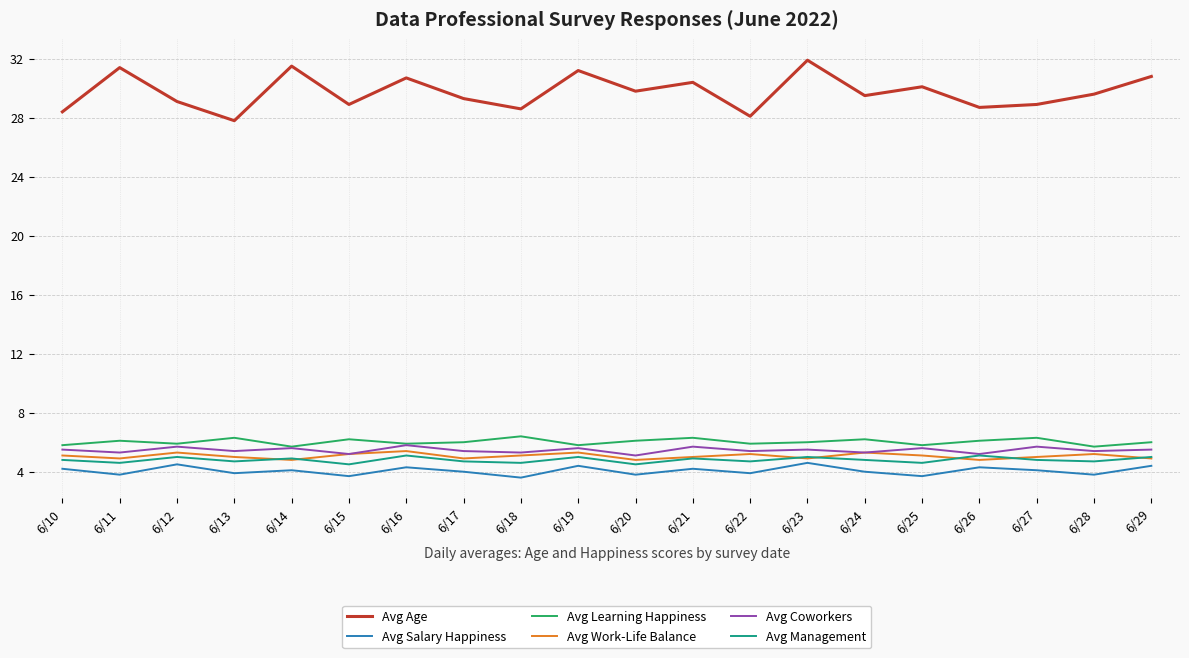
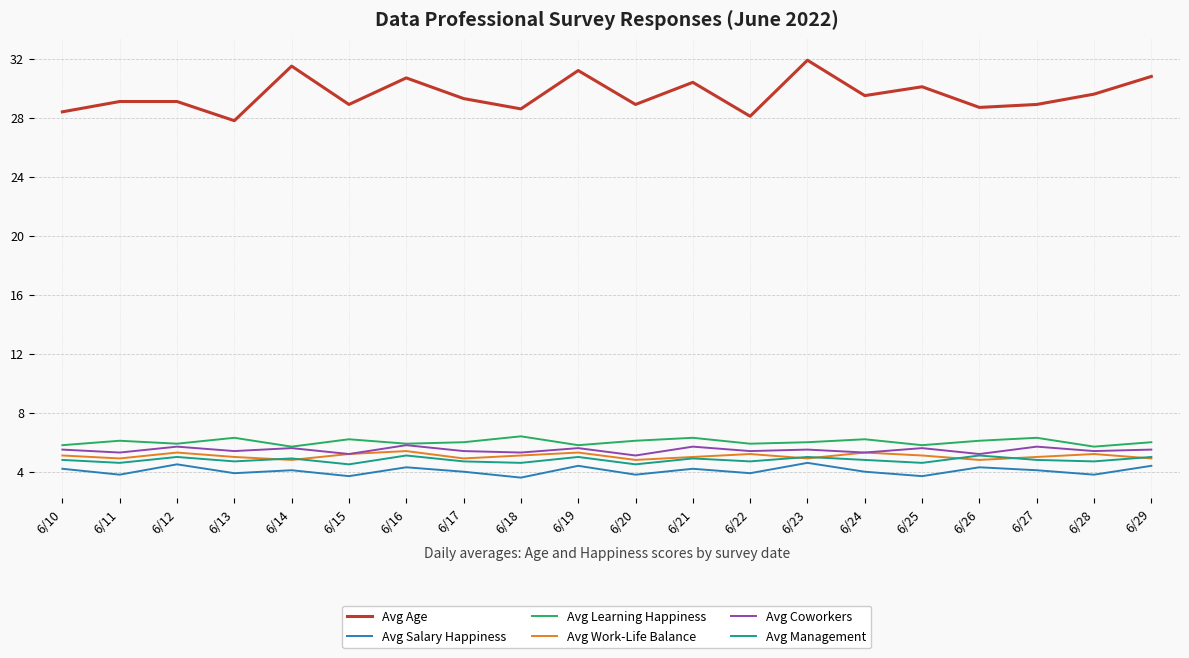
  {
    "Avg Age": {
      "6/10": 28.4,
-     "6/11": 31.4,
+     "6/11": 29.1,
      "6/12": 29.1,
      "6/13": 27.8,
      "6/14": 31.5,
      "6/15": 28.9,
      "6/16": 30.7,
      "6/17": 29.3,
      "6/18": 28.6,
      "6/19": 31.2,
-     "6/20": 29.8,
+     "6/20": 28.9,
      "6/21": 30.4,
      "6/22": 28.1,
      "6/23": 31.9,
      "6/24": 29.5,
      "6/25": 30.1,
      "6/26": 28.7,
      "6/27": 28.9,
      "6/28": 29.6,
      "6/29": 30.8
    },
    "Avg Salary Happiness": {
      "6/10": 4.2,
      "6/11": 3.8,
      "6/12": 4.5,
      "6/13": 3.9,
      "6/14": 4.1,
      "6/15": 3.7,
      "6/16": 4.3,
      "6/17": 4.0,
      "6/18": 3.6,
      "6/19": 4.4,
      "6/20": 3.8,
      "6/21": 4.2,
      "6/22": 3.9,
      "6/23": 4.6,
      "6/24": 4.0,
      "6/25": 3.7,
      "6/26": 4.3,
      "6/27": 4.1,
      "6/28": 3.8,
      "6/29": 4.4
    },
    "Avg Work-Life Balance": {
      "6/10": 5.1,
      "6/11": 4.9,
      "6/12": 5.3,
      "6/13": 5.0,
      "6/16": 5.4,
      "6/17": 4.9,
      "6/18": 5.1,
      "6/19": 5.3,
      "6/20": 4.8,
      "6/22": 5.2,
      "6/25": 5.1,
      "6/26": 4.8,
      "6/27": 5.0,
      "6/28": 5.2
    },
    "Avg Coworkers": {
      "6/10": 5.5,
      "6/11": 5.3,
      "6/12": 5.7,
      "6/13": 5.4,
      "6/17": 5.4,
      "6/18": 5.3,
      "6/19": 5.6,
      "6/20": 5.1,
      "6/21": 5.7,
      "6/22": 5.4,
      "6/23": 5.5,
      "6/25": 5.6,
      "6/27": 5.7,
      "6/28": 5.4,
      "6/29": 5.5
    }
  }
